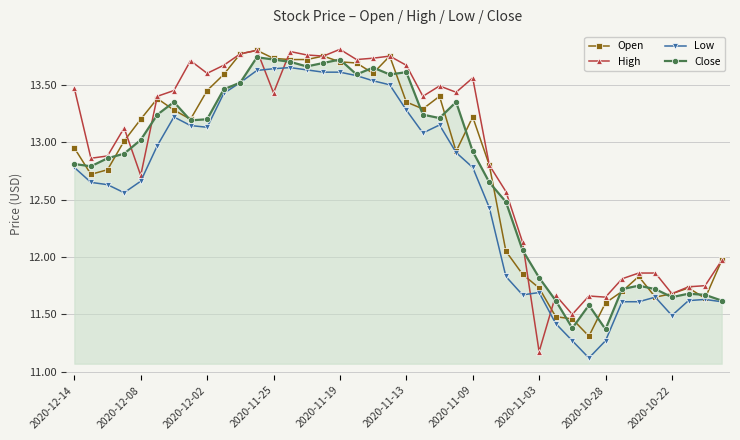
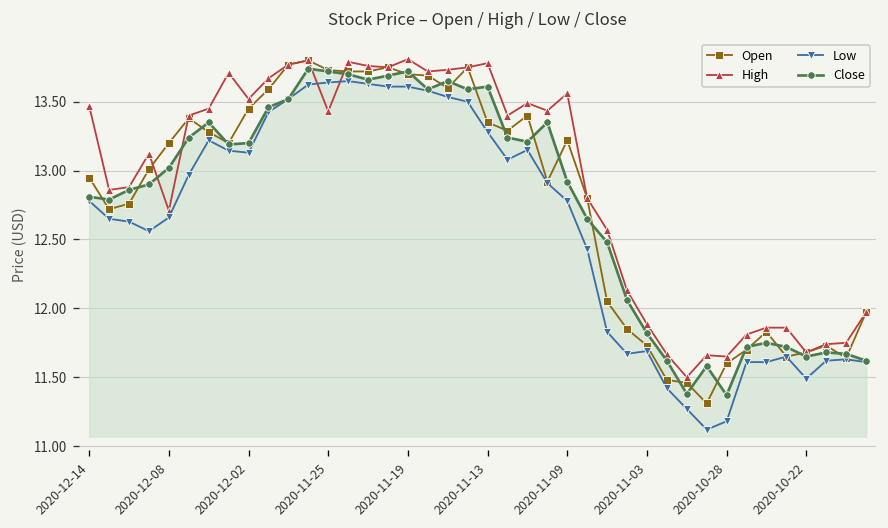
  {
    "Open": {
      "2020-12-14": 12.95,
      "2020-12-08": 13.20,
      "2020-12-02": 13.45,
      "2020-11-13": 13.35,
      "2020-11-09": 13.22,
      "2020-11-03": 11.73,
      "2020-10-28": 11.60
    },
    "High": {
      "2020-12-14": 13.47,
      "2020-12-08": 12.71,
-     "2020-12-02": 13.60,
+     "2020-12-02": 13.52,
      "2020-11-25": 13.43,
      "2020-11-19": 13.81,
-     "2020-11-13": 13.67,
+     "2020-11-13": 13.78,
      "2020-11-09": 13.56,
-     "2020-11-03": 11.18,
+     "2020-11-03": 11.89,
      "2020-10-28": 11.65
    },
    "Low": {
      "2020-12-14": 12.78,
      "2020-12-08": 12.66,
      "2020-12-02": 13.13,
      "2020-11-25": 13.64,
      "2020-11-19": 13.61,
      "2020-11-13": 13.28,
      "2020-11-09": 12.78,
      "2020-11-03": 11.69,
-     "2020-10-28": 11.27,
+     "2020-10-28": 11.18,
      "2020-10-22": 11.49
    },
    "Close": {
      "2020-12-14": 12.81,
      "2020-12-08": 13.02,
      "2020-12-02": 13.20,
      "2020-11-13": 13.61,
      "2020-11-09": 12.92,
      "2020-11-03": 11.82,
      "2020-10-28": 11.37,
      "2020-10-22": 11.65
    }
  }
